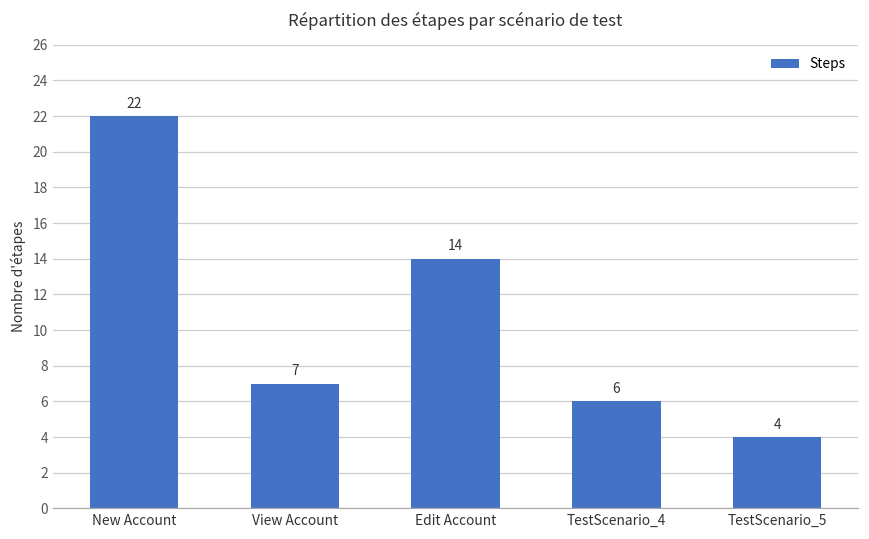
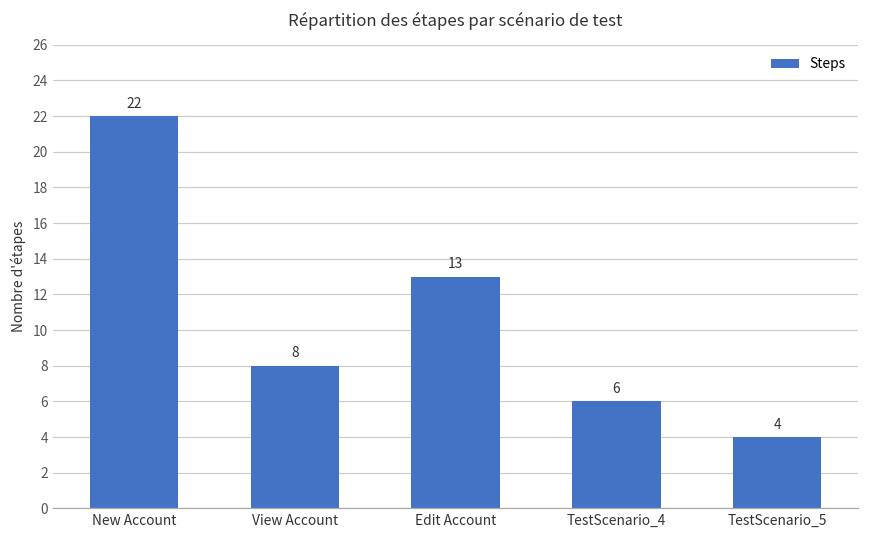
  {
    "New Account": 22,
-   "View Account": 7,
-   "Edit Account": 14,
+   "View Account": 8,
+   "Edit Account": 13,
    "TestScenario_4": 6,
    "TestScenario_5": 4
  }
